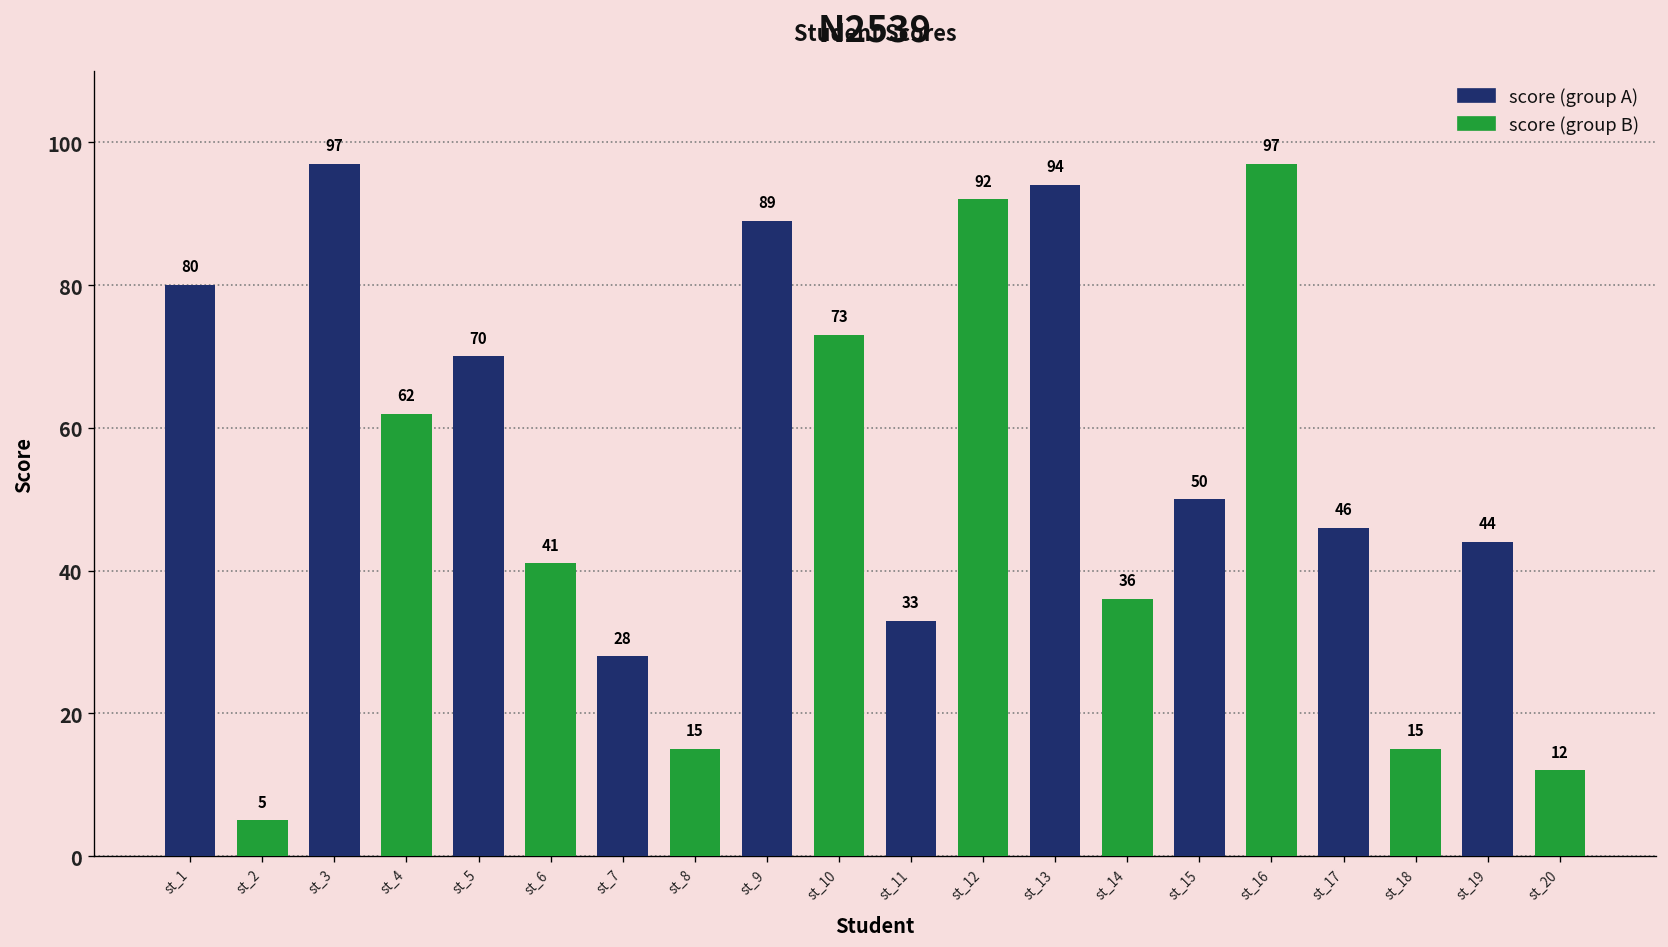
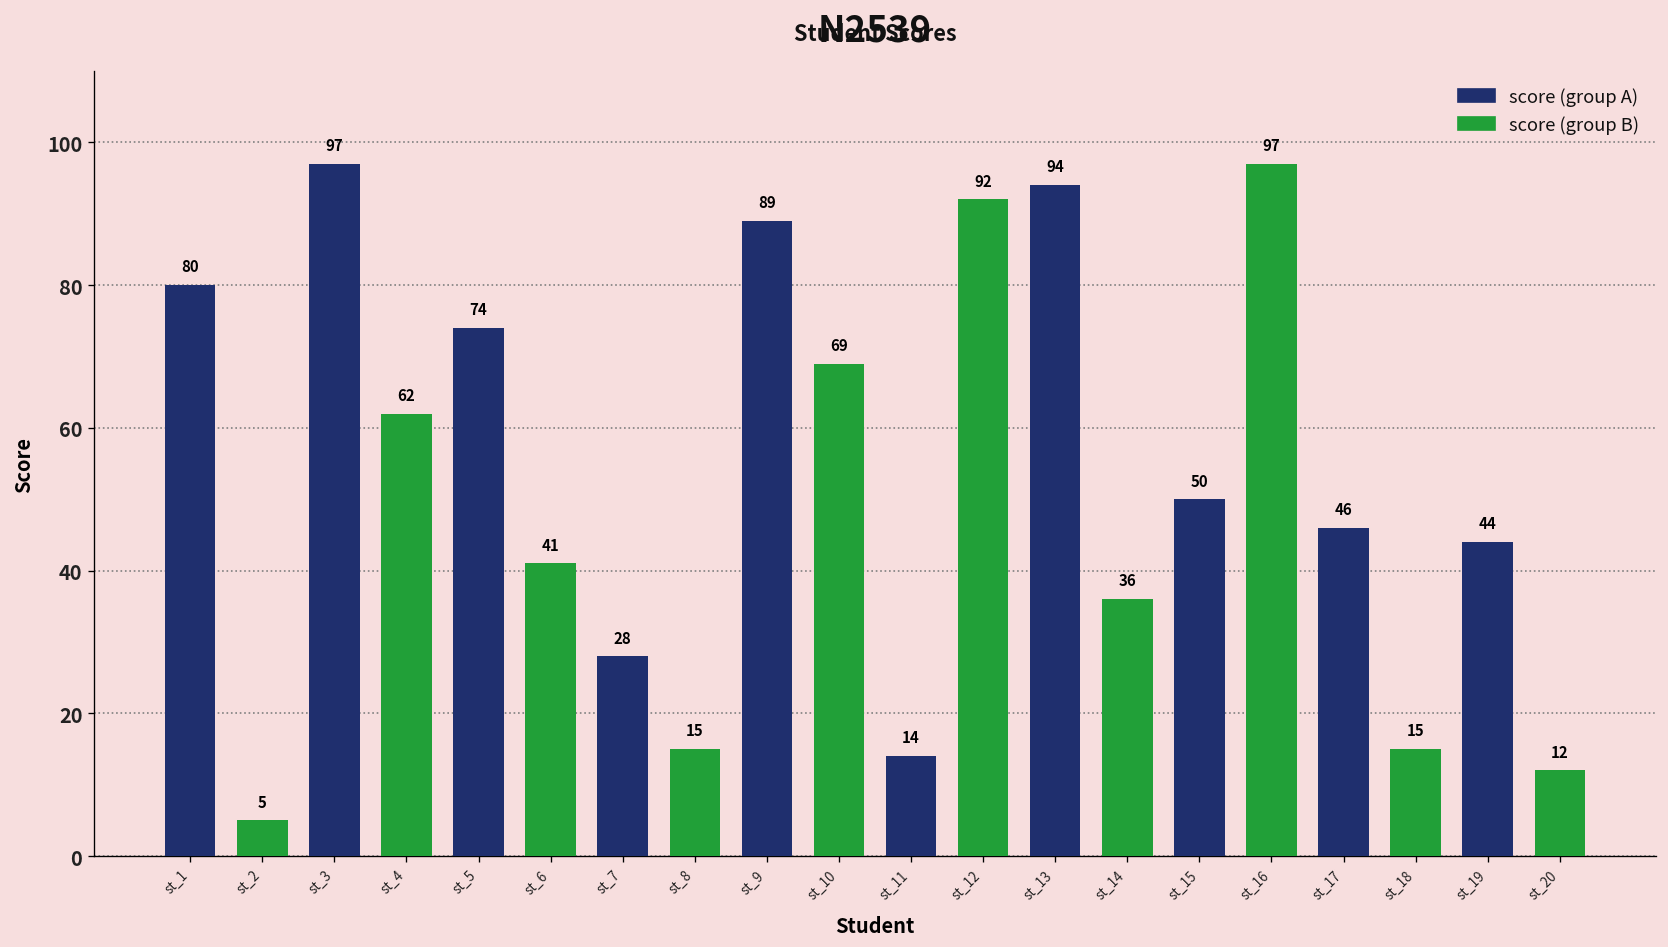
  {
    "score (group A)": {
      "st_1": 80,
      "st_3": 97,
-     "st_5": 70,
+     "st_5": 74,
      "st_7": 28,
      "st_9": 89,
-     "st_11": 33,
+     "st_11": 14,
      "st_13": 94,
      "st_15": 50,
      "st_17": 46,
      "st_19": 44
    },
    "score (group B)": {
      "st_2": 5,
      "st_4": 62,
      "st_6": 41,
      "st_8": 15,
-     "st_10": 73,
+     "st_10": 69,
      "st_12": 92,
      "st_14": 36,
      "st_16": 97,
      "st_18": 15,
      "st_20": 12
    }
  }
